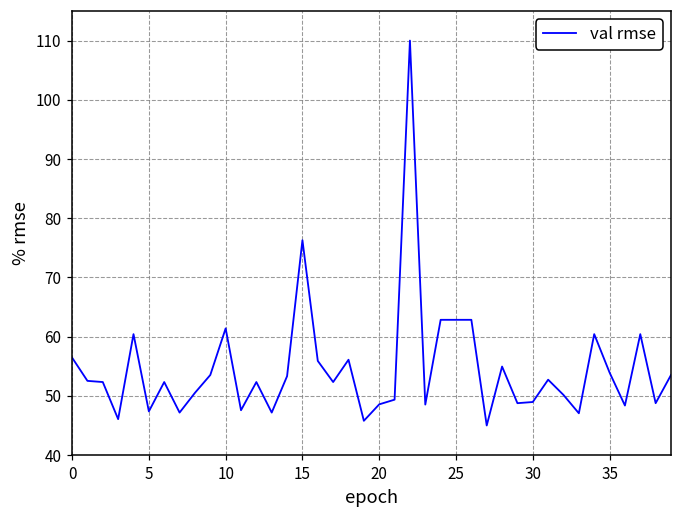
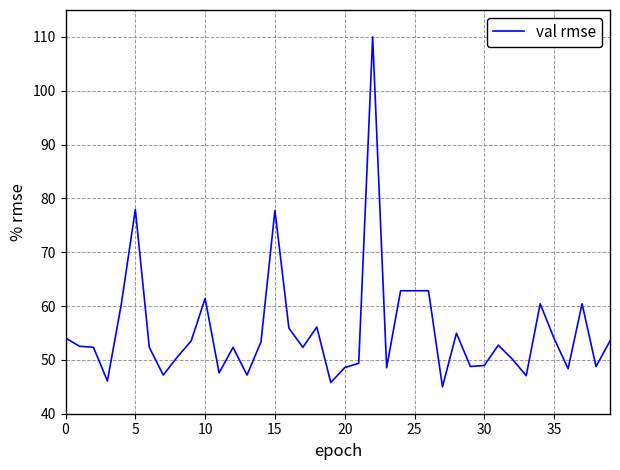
  {
-   "0": 56,
-   "5": 47,
+   "0": 54,
+   "5": 78,
    "10": 61,
-   "15": 76,
+   "15": 78,
    "20": 49,
    "25": 63,
    "30": 49,
    "35": 54
  }
